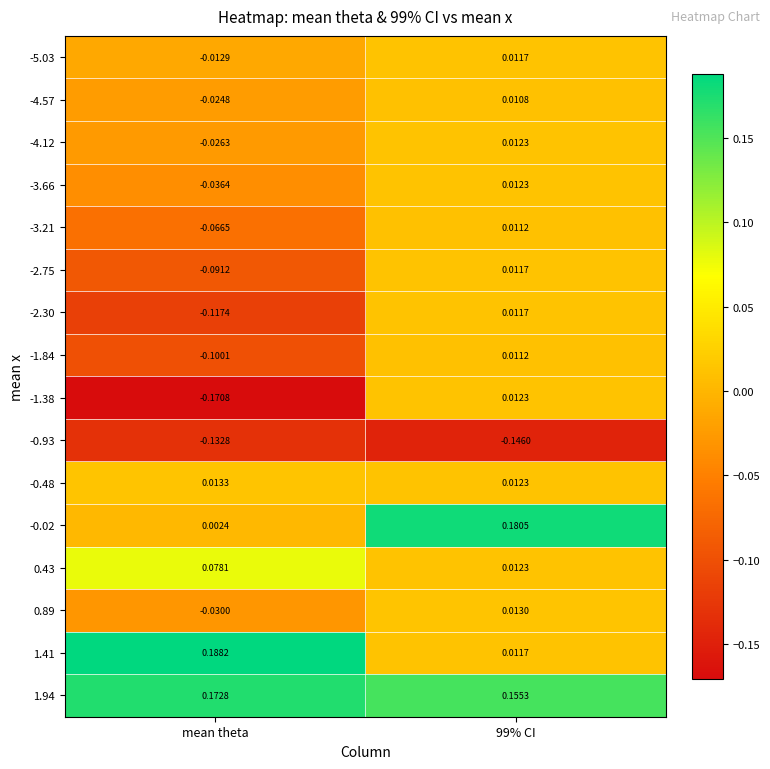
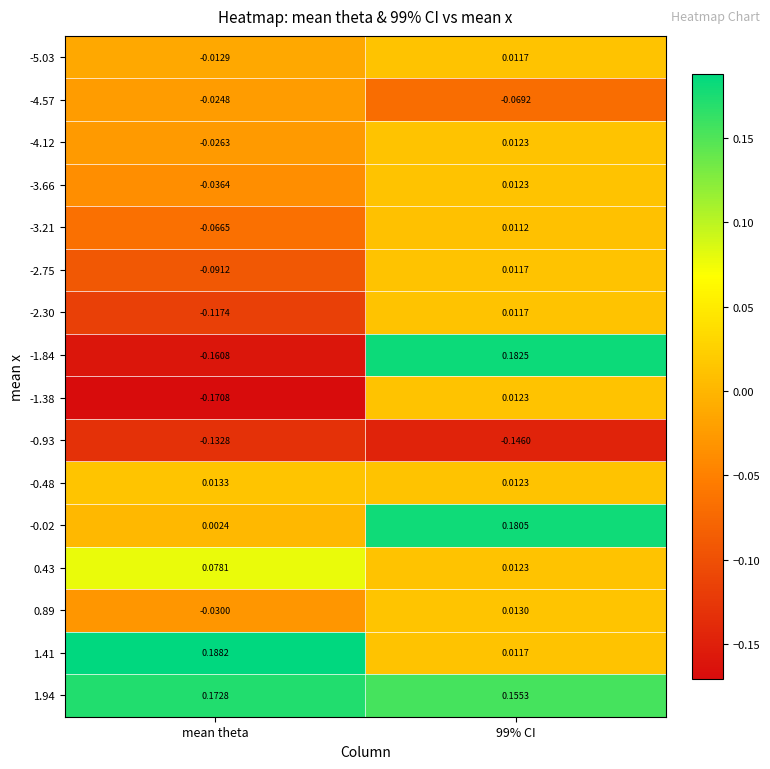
  {
    "-5.03": {
      "mean theta": -0.0129,
      "99% CI": 0.0117
    },
    "-4.57": {
      "mean theta": -0.0248,
-     "99% CI": 0.0108
+     "99% CI": -0.0692
    },
    "-4.12": {
      "mean theta": -0.0263,
      "99% CI": 0.0123
    },
    "-3.66": {
      "mean theta": -0.0364,
      "99% CI": 0.0123
    },
    "-3.21": {
      "mean theta": -0.0665,
      "99% CI": 0.0112
    },
    "-2.75": {
      "mean theta": -0.0912,
      "99% CI": 0.0117
    },
    "-2.30": {
      "mean theta": -0.1174,
      "99% CI": 0.0117
    },
    "-1.84": {
-     "mean theta": -0.1001,
-     "99% CI": 0.0112
+     "mean theta": -0.1608,
+     "99% CI": 0.1825
    },
    "-1.38": {
      "mean theta": -0.1708,
      "99% CI": 0.0123
    },
    "-0.93": {
      "mean theta": -0.1328,
      "99% CI": -0.1460
    },
    "-0.48": {
      "mean theta": 0.0133,
      "99% CI": 0.0123
    },
    "-0.02": {
      "mean theta": 0.0024,
      "99% CI": 0.1805
    },
    "0.43": {
      "mean theta": 0.0781,
      "99% CI": 0.0123
    },
    "0.89": {
      "mean theta": -0.0300,
      "99% CI": 0.0130
    },
    "1.41": {
      "mean theta": 0.1882,
      "99% CI": 0.0117
    },
    "1.94": {
      "mean theta": 0.1728,
      "99% CI": 0.1553
    }
  }
